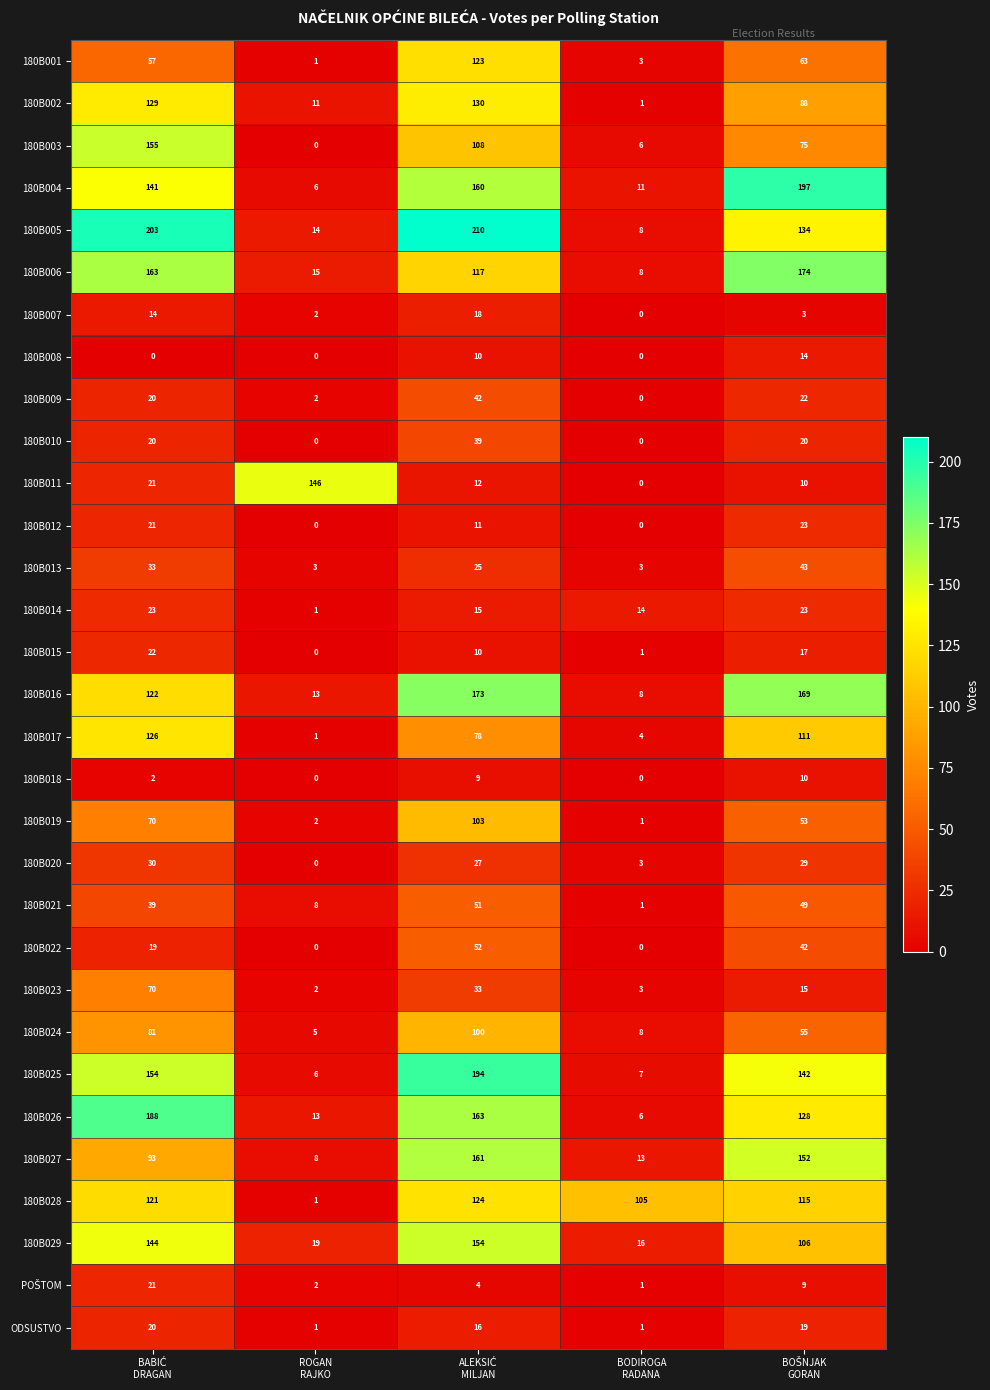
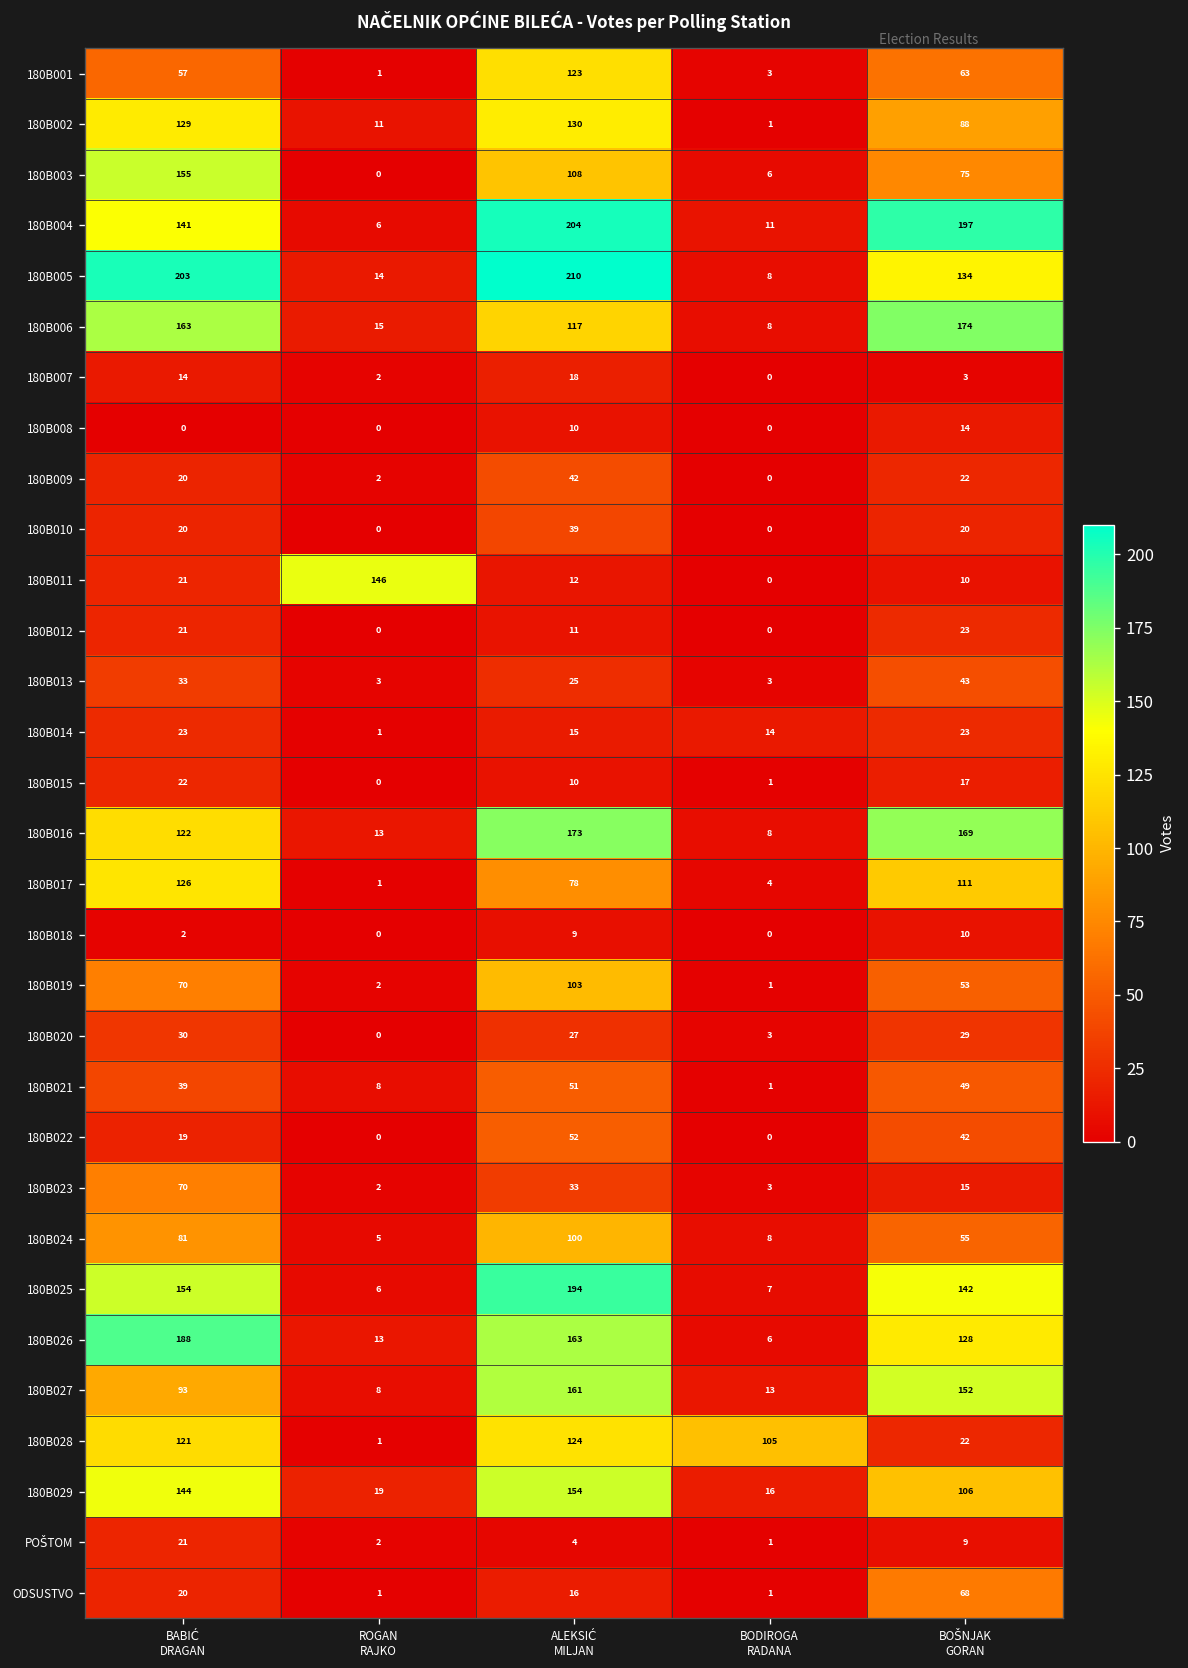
  {
    "180B001": {
      "BABIĆ DRAGAN": 57,
      "ROGAN RAJKO": 1,
      "ALEKSIĆ MILJAN": 123,
      "BODIROGA RADANA": 3,
      "BOŠNJAK GORAN": 63
    },
    "180B002": {
      "BABIĆ DRAGAN": 129,
      "ROGAN RAJKO": 11,
      "ALEKSIĆ MILJAN": 130,
      "BODIROGA RADANA": 1,
      "BOŠNJAK GORAN": 88
    },
    "180B003": {
      "BABIĆ DRAGAN": 155,
      "ROGAN RAJKO": 0,
      "ALEKSIĆ MILJAN": 108,
      "BODIROGA RADANA": 6,
      "BOŠNJAK GORAN": 75
    },
    "180B004": {
      "BABIĆ DRAGAN": 141,
      "ROGAN RAJKO": 6,
-     "ALEKSIĆ MILJAN": 160,
+     "ALEKSIĆ MILJAN": 204,
      "BODIROGA RADANA": 11,
      "BOŠNJAK GORAN": 197
    },
    "180B005": {
      "BABIĆ DRAGAN": 203,
      "ROGAN RAJKO": 14,
      "ALEKSIĆ MILJAN": 210,
      "BODIROGA RADANA": 8,
      "BOŠNJAK GORAN": 134
    },
    "180B006": {
      "BABIĆ DRAGAN": 163,
      "ROGAN RAJKO": 15,
      "ALEKSIĆ MILJAN": 117,
      "BODIROGA RADANA": 8,
      "BOŠNJAK GORAN": 174
    },
    "180B007": {
      "BABIĆ DRAGAN": 14,
      "ROGAN RAJKO": 2,
      "ALEKSIĆ MILJAN": 18,
      "BODIROGA RADANA": 0,
      "BOŠNJAK GORAN": 3
    },
    "180B008": {
      "BABIĆ DRAGAN": 0,
      "ROGAN RAJKO": 0,
      "ALEKSIĆ MILJAN": 10,
      "BODIROGA RADANA": 0,
      "BOŠNJAK GORAN": 14
    },
    "180B009": {
      "BABIĆ DRAGAN": 20,
      "ROGAN RAJKO": 2,
      "ALEKSIĆ MILJAN": 42,
      "BODIROGA RADANA": 0,
      "BOŠNJAK GORAN": 22
    },
    "180B010": {
      "BABIĆ DRAGAN": 20,
      "ROGAN RAJKO": 0,
      "ALEKSIĆ MILJAN": 39,
      "BODIROGA RADANA": 0,
      "BOŠNJAK GORAN": 20
    },
    "180B011": {
      "BABIĆ DRAGAN": 21,
      "ROGAN RAJKO": 146,
      "ALEKSIĆ MILJAN": 12,
      "BODIROGA RADANA": 0,
      "BOŠNJAK GORAN": 10
    },
    "180B012": {
      "BABIĆ DRAGAN": 21,
      "ROGAN RAJKO": 0,
      "ALEKSIĆ MILJAN": 11,
      "BODIROGA RADANA": 0,
      "BOŠNJAK GORAN": 23
    },
    "180B013": {
      "BABIĆ DRAGAN": 33,
      "ROGAN RAJKO": 3,
      "ALEKSIĆ MILJAN": 25,
      "BODIROGA RADANA": 3,
      "BOŠNJAK GORAN": 43
    },
    "180B014": {
      "BABIĆ DRAGAN": 23,
      "ROGAN RAJKO": 1,
      "ALEKSIĆ MILJAN": 15,
      "BODIROGA RADANA": 14,
      "BOŠNJAK GORAN": 23
    },
    "180B015": {
      "BABIĆ DRAGAN": 22,
      "ROGAN RAJKO": 0,
      "ALEKSIĆ MILJAN": 10,
      "BODIROGA RADANA": 1,
      "BOŠNJAK GORAN": 17
    },
    "180B016": {
      "BABIĆ DRAGAN": 122,
      "ROGAN RAJKO": 13,
      "ALEKSIĆ MILJAN": 173,
      "BODIROGA RADANA": 8,
      "BOŠNJAK GORAN": 169
    },
    "180B017": {
      "BABIĆ DRAGAN": 126,
      "ROGAN RAJKO": 1,
      "ALEKSIĆ MILJAN": 78,
      "BODIROGA RADANA": 4,
      "BOŠNJAK GORAN": 111
    },
    "180B018": {
      "BABIĆ DRAGAN": 2,
      "ROGAN RAJKO": 0,
      "ALEKSIĆ MILJAN": 9,
      "BODIROGA RADANA": 0,
      "BOŠNJAK GORAN": 10
    },
    "180B019": {
      "BABIĆ DRAGAN": 70,
      "ROGAN RAJKO": 2,
      "ALEKSIĆ MILJAN": 103,
      "BODIROGA RADANA": 1,
      "BOŠNJAK GORAN": 53
    },
    "180B020": {
      "BABIĆ DRAGAN": 30,
      "ROGAN RAJKO": 0,
      "ALEKSIĆ MILJAN": 27,
      "BODIROGA RADANA": 3,
      "BOŠNJAK GORAN": 29
    },
    "180B021": {
      "BABIĆ DRAGAN": 39,
      "ROGAN RAJKO": 8,
      "ALEKSIĆ MILJAN": 51,
      "BODIROGA RADANA": 1,
      "BOŠNJAK GORAN": 49
    },
    "180B022": {
      "BABIĆ DRAGAN": 19,
      "ROGAN RAJKO": 0,
      "ALEKSIĆ MILJAN": 52,
      "BODIROGA RADANA": 0,
      "BOŠNJAK GORAN": 42
    },
    "180B023": {
      "BABIĆ DRAGAN": 70,
      "ROGAN RAJKO": 2,
      "ALEKSIĆ MILJAN": 33,
      "BODIROGA RADANA": 3,
      "BOŠNJAK GORAN": 15
    },
    "180B024": {
      "BABIĆ DRAGAN": 81,
      "ROGAN RAJKO": 5,
      "ALEKSIĆ MILJAN": 100,
      "BODIROGA RADANA": 8,
      "BOŠNJAK GORAN": 55
    },
    "180B025": {
      "BABIĆ DRAGAN": 154,
      "ROGAN RAJKO": 6,
      "ALEKSIĆ MILJAN": 194,
      "BODIROGA RADANA": 7,
      "BOŠNJAK GORAN": 142
    },
    "180B026": {
      "BABIĆ DRAGAN": 188,
      "ROGAN RAJKO": 13,
      "ALEKSIĆ MILJAN": 163,
      "BODIROGA RADANA": 6,
      "BOŠNJAK GORAN": 128
    },
    "180B027": {
      "BABIĆ DRAGAN": 93,
      "ROGAN RAJKO": 8,
      "ALEKSIĆ MILJAN": 161,
      "BODIROGA RADANA": 13,
      "BOŠNJAK GORAN": 152
    },
    "180B028": {
      "BABIĆ DRAGAN": 121,
      "ROGAN RAJKO": 1,
      "ALEKSIĆ MILJAN": 124,
      "BODIROGA RADANA": 105,
-     "BOŠNJAK GORAN": 115
+     "BOŠNJAK GORAN": 22
    },
    "180B029": {
      "BABIĆ DRAGAN": 144,
      "ROGAN RAJKO": 19,
      "ALEKSIĆ MILJAN": 154,
      "BODIROGA RADANA": 16,
      "BOŠNJAK GORAN": 106
    },
    "POŠTOM": {
      "BABIĆ DRAGAN": 21,
      "ROGAN RAJKO": 2,
      "ALEKSIĆ MILJAN": 4,
      "BODIROGA RADANA": 1,
      "BOŠNJAK GORAN": 9
    },
    "ODSUSTVO": {
      "BABIĆ DRAGAN": 20,
      "ROGAN RAJKO": 1,
      "ALEKSIĆ MILJAN": 16,
      "BODIROGA RADANA": 1,
-     "BOŠNJAK GORAN": 19
+     "BOŠNJAK GORAN": 68
    }
  }
